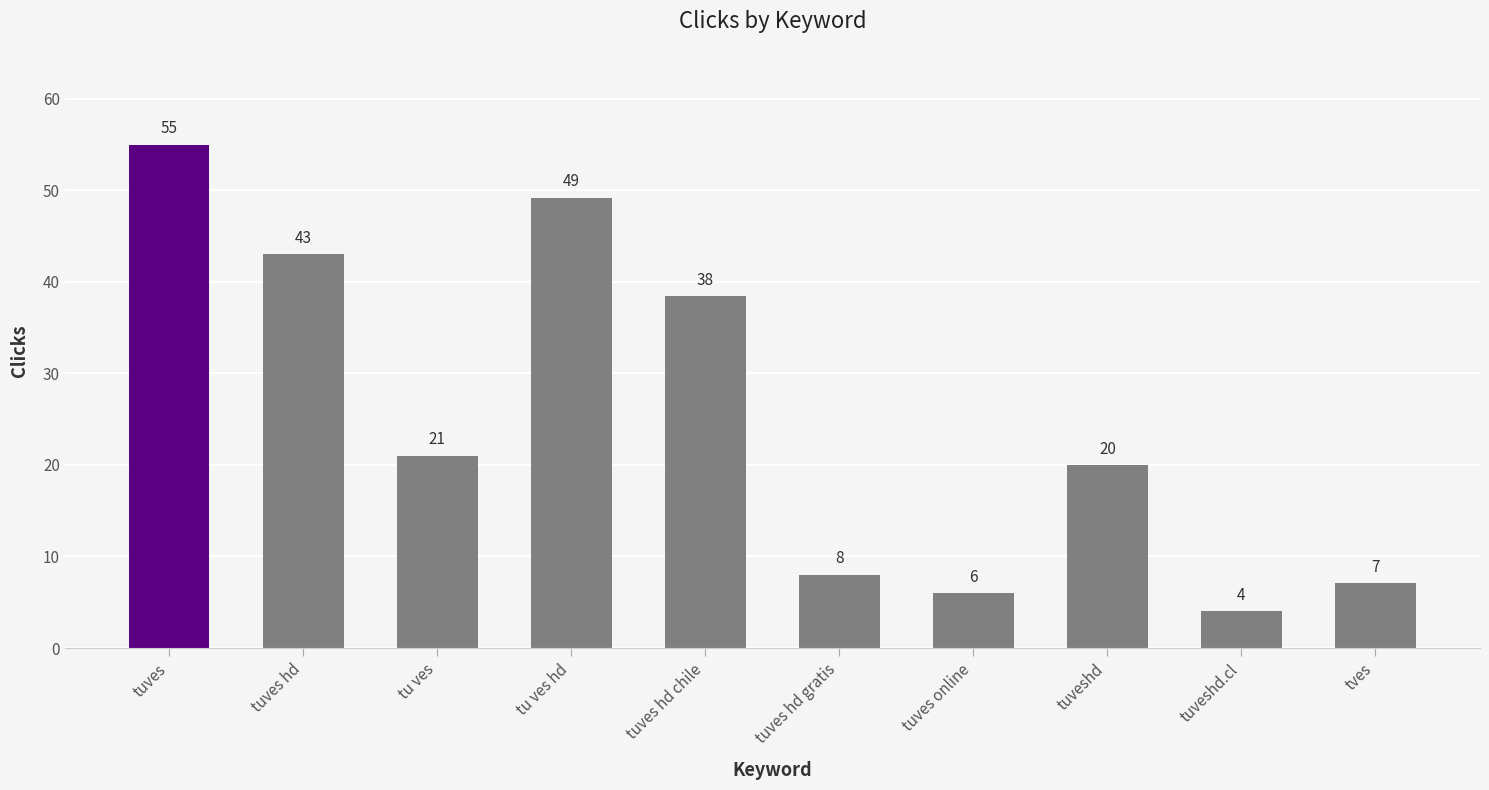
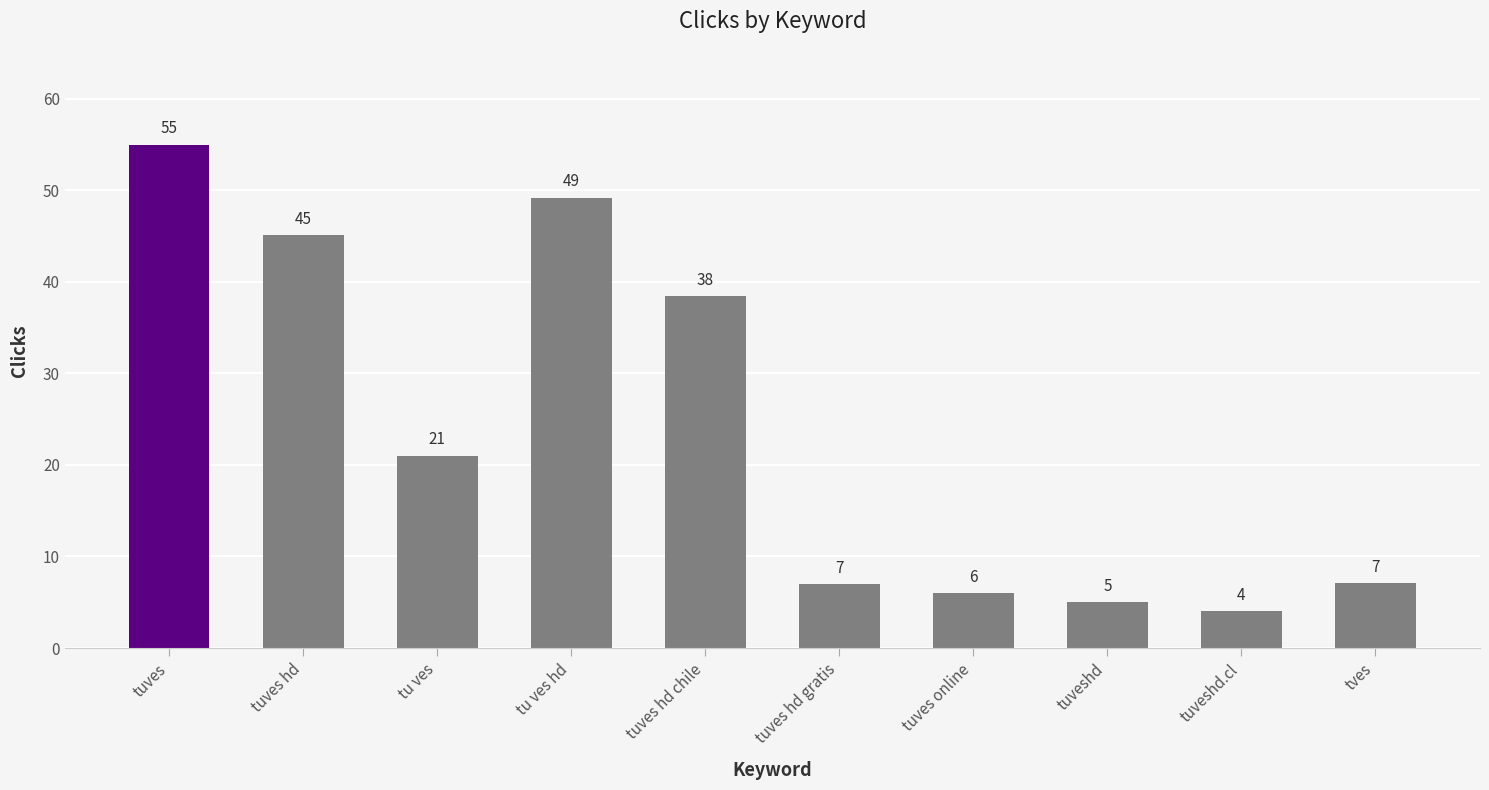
  {
    "tuves": 55,
-   "tuves hd": 43,
+   "tuves hd": 45,
    "tu ves": 21,
    "tu ves hd": 49,
    "tuves hd chile": 38,
-   "tuves hd gratis": 8,
+   "tuves hd gratis": 7,
    "tuves online": 6,
-   "tuveshd": 20,
+   "tuveshd": 5,
    "tuveshd.cl": 4,
    "tves": 7
  }
